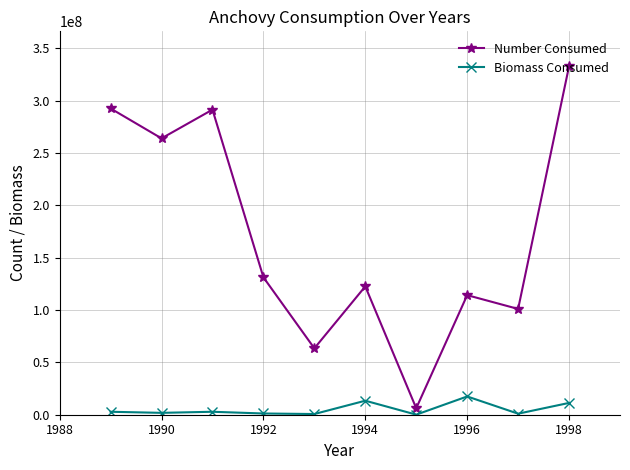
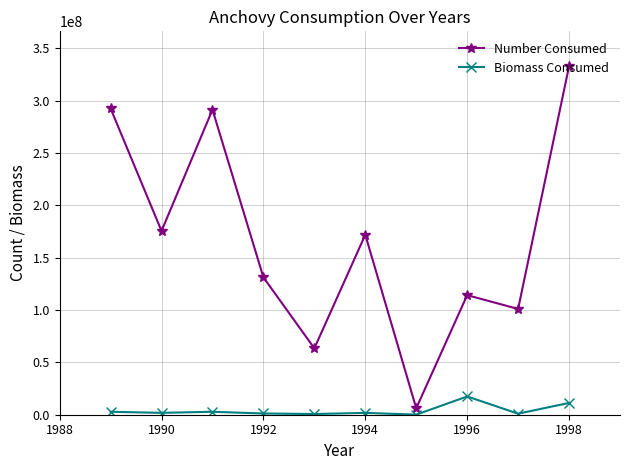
  {
    "Number Consumed": {
-     "1990": 264000000,
+     "1990": 176000000,
      "1992": 131000000,
-     "1994": 123000000,
+     "1994": 172000000,
      "1996": 114000000,
      "1998": 333000000
    },
    "Biomass Consumed": {
      "1990": 2000000,
      "1992": 1000000,
-     "1994": 13000000,
+     "1994": 2000000,
      "1996": 17000000,
      "1998": 11000000
    }
  }
